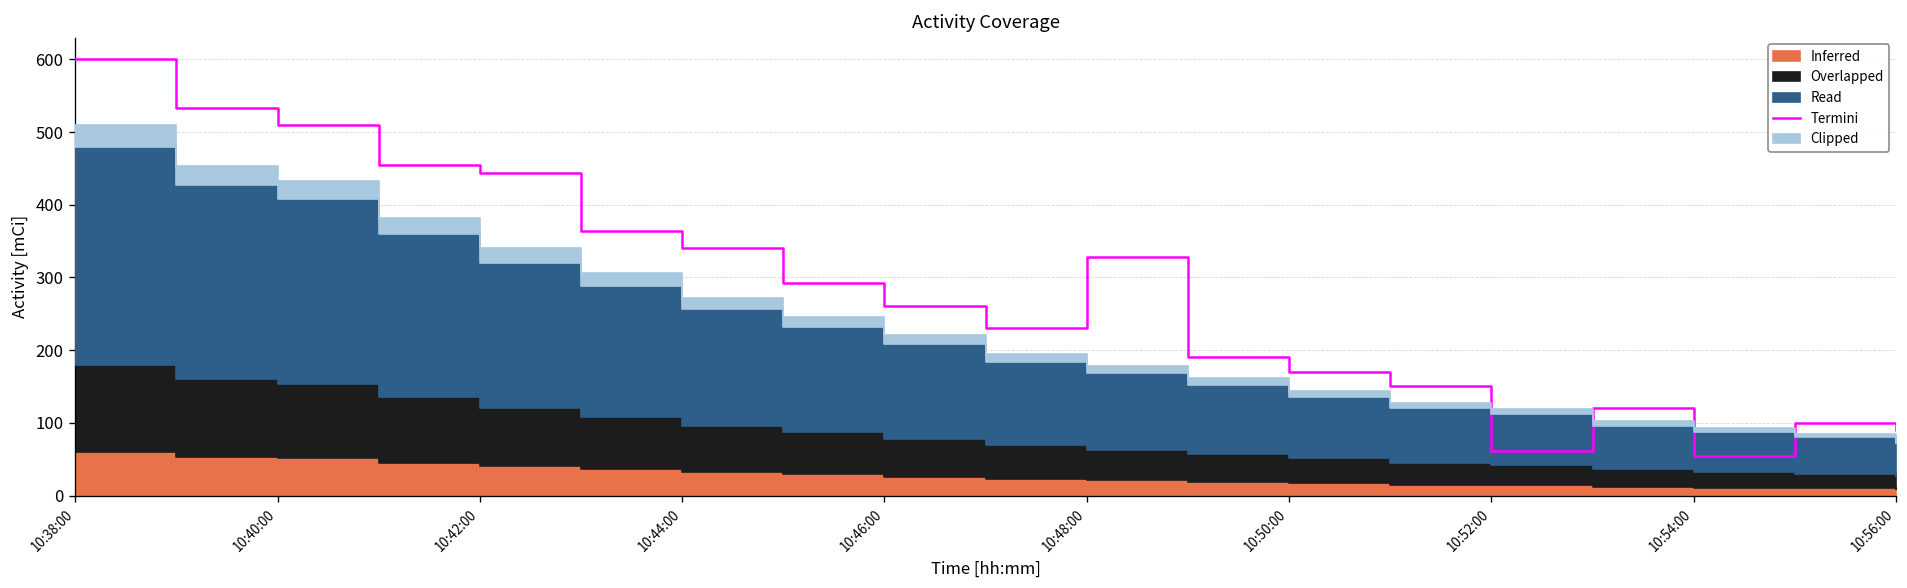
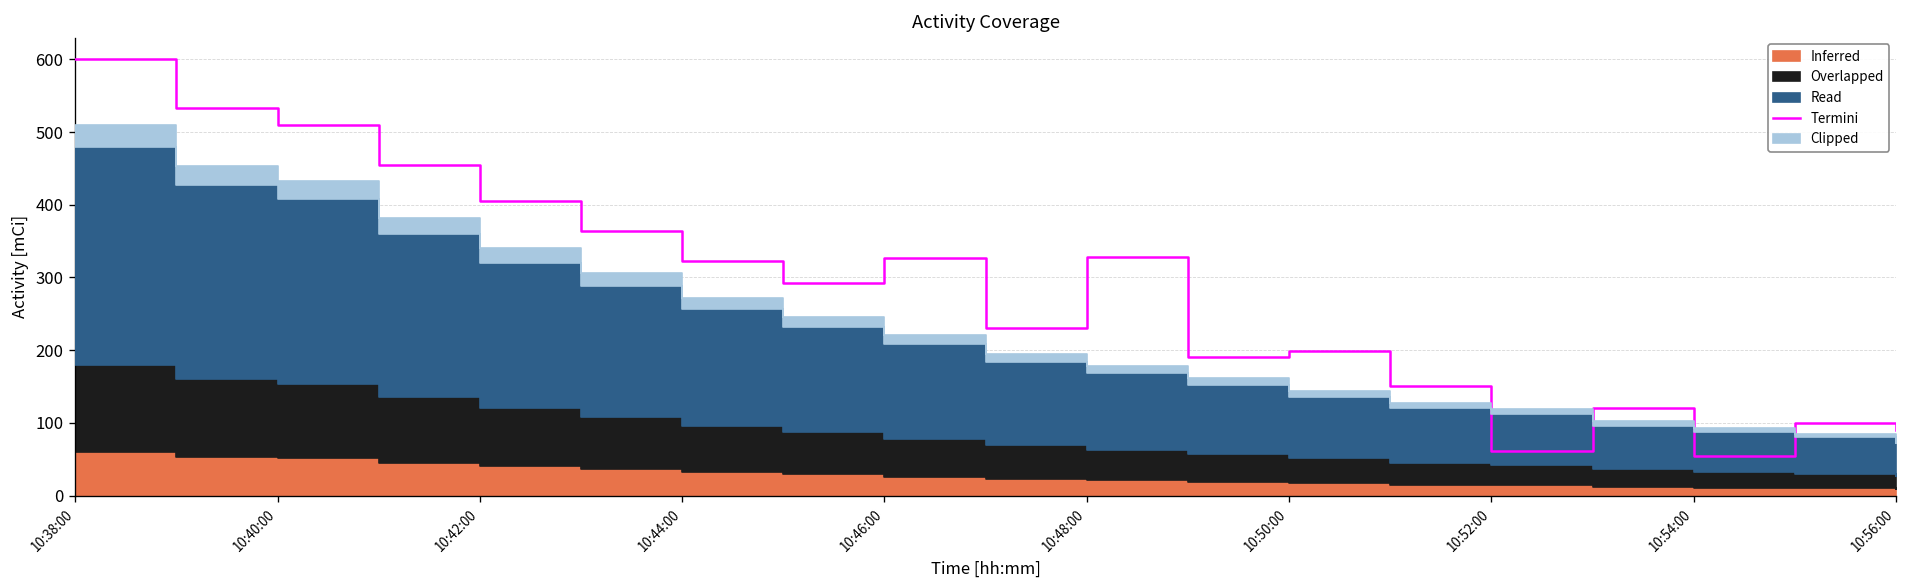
  {
    "Termini": {
      "10:38:00": 600,
      "10:40:00": 510,
-     "10:42:00": 440,
-     "10:44:00": 340,
-     "10:46:00": 260,
+     "10:42:00": 410,
+     "10:44:00": 320,
+     "10:46:00": 330,
      "10:48:00": 330,
-     "10:50:00": 170,
+     "10:50:00": 200,
      "10:52:00": 60,
      "10:54:00": 50,
      "10:56:00": 90
    }
  }
